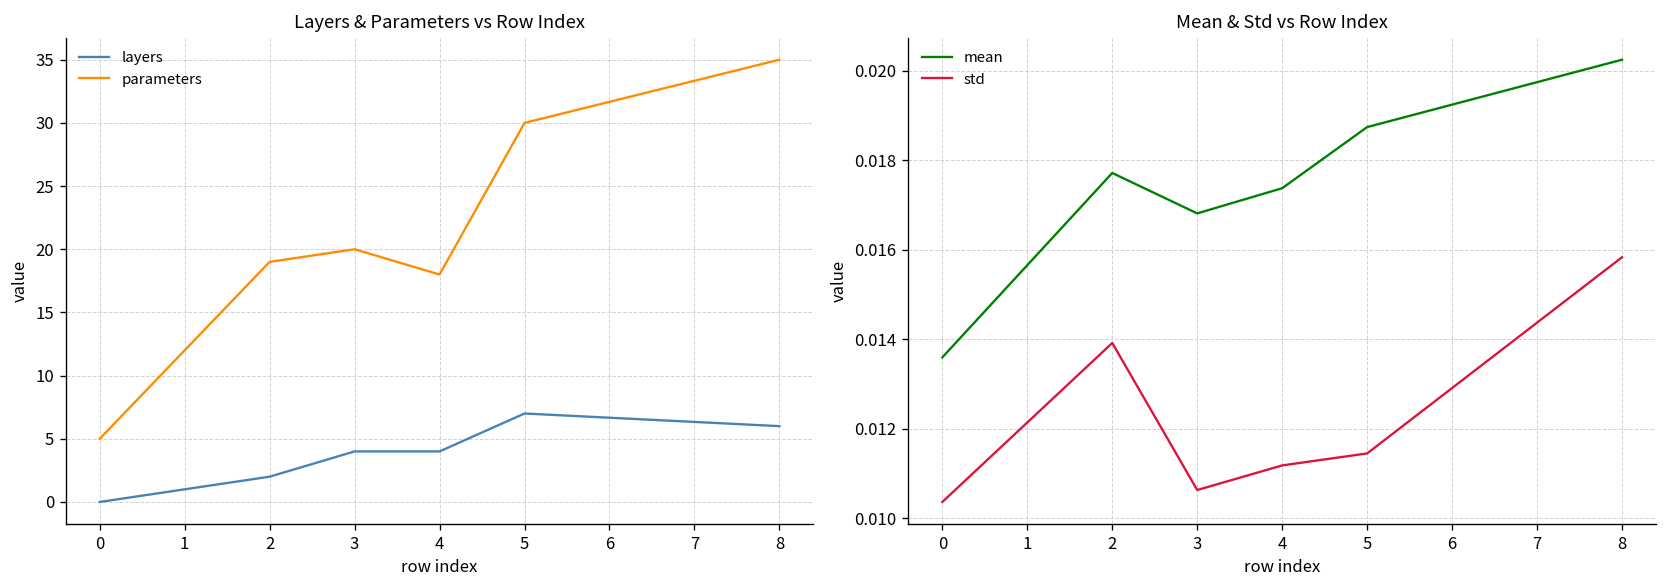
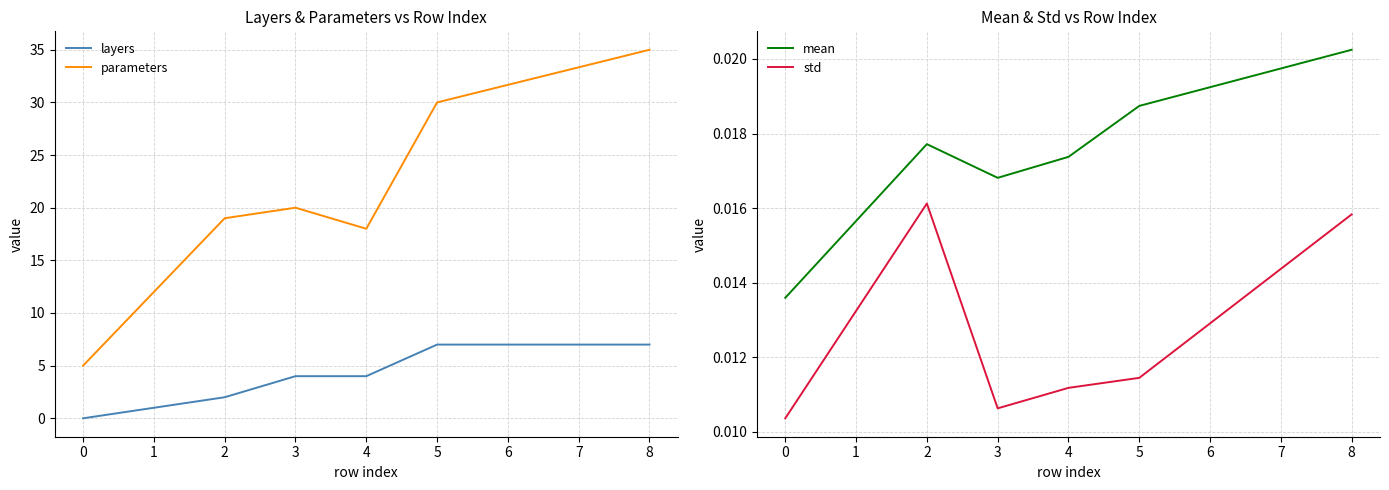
  {
    "Layers & Parameters vs Row Index": {
      "layers": {
        "0": 0,
        "2": 2,
        "3": 4,
        "4": 4,
        "5": 7,
-       "8": 6
+       "8": 7
      },
      "parameters": {
        "0": 5,
        "2": 19,
        "3": 20,
        "4": 18,
        "5": 30,
        "8": 35
      }
    },
    "Mean & Std vs Row Index": {
      "mean": {
        "0": 0.0136,
        "2": 0.0177,
        "3": 0.0168,
        "4": 0.0174,
        "5": 0.0187,
        "8": 0.0202
      },
      "std": {
        "0": 0.0104,
-       "2": 0.0139,
+       "2": 0.0161,
        "3": 0.0106,
        "4": 0.0112,
        "5": 0.0114,
        "8": 0.0158
      }
    }
  }
